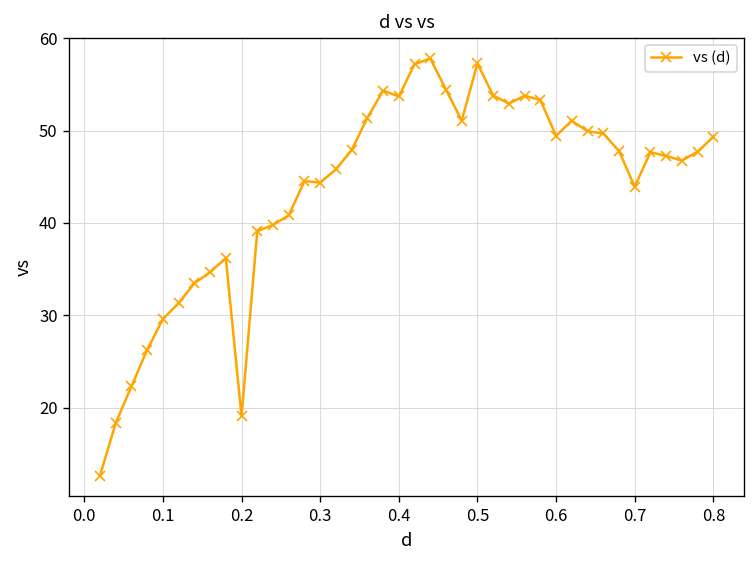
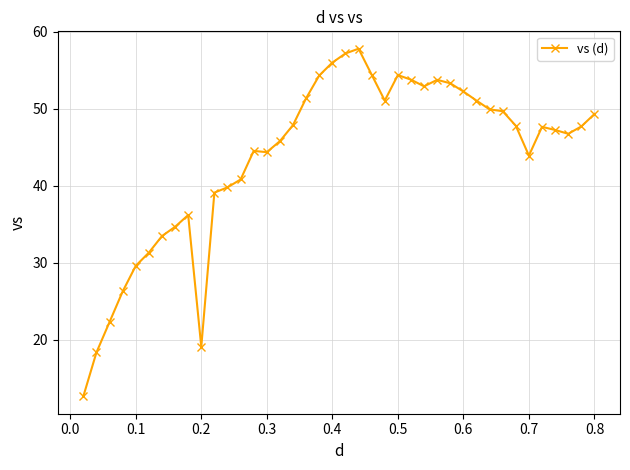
  {
    "0.1": 30,
    "0.2": 19,
    "0.3": 44,
-   "0.4": 54,
-   "0.5": 57,
-   "0.6": 49,
+   "0.4": 56,
+   "0.5": 54,
+   "0.6": 52,
    "0.7": 44,
    "0.8": 49
  }
